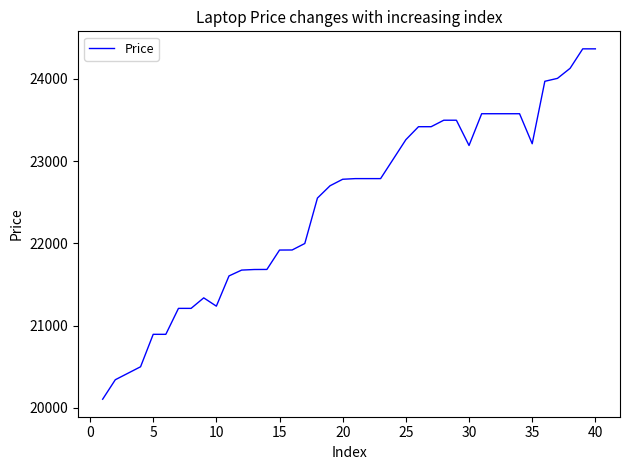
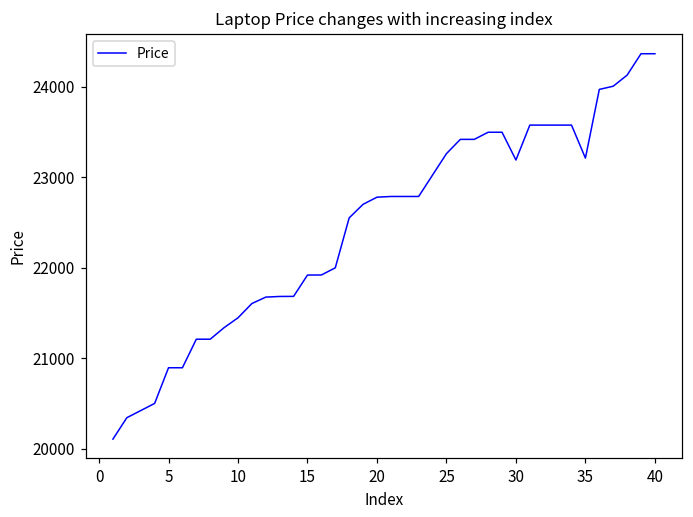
  {
    "5": 20900,
-   "10": 21200,
+   "10": 21400,
    "15": 21900,
    "20": 22800,
    "25": 23300,
    "30": 23200,
    "35": 23200,
    "40": 24400
  }
